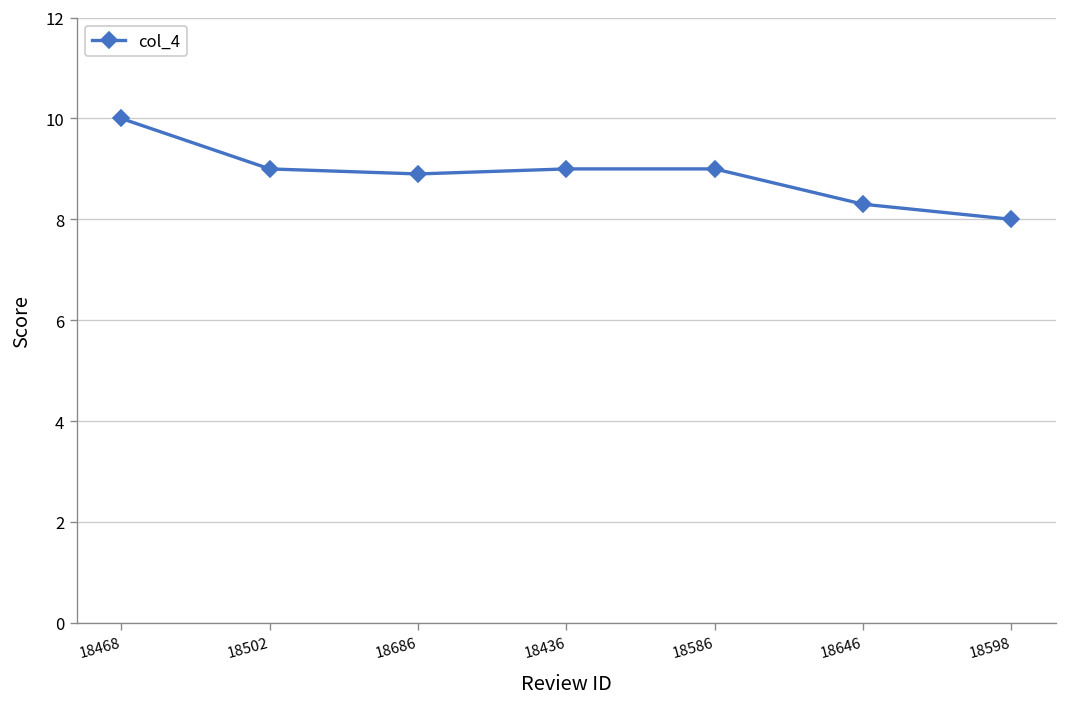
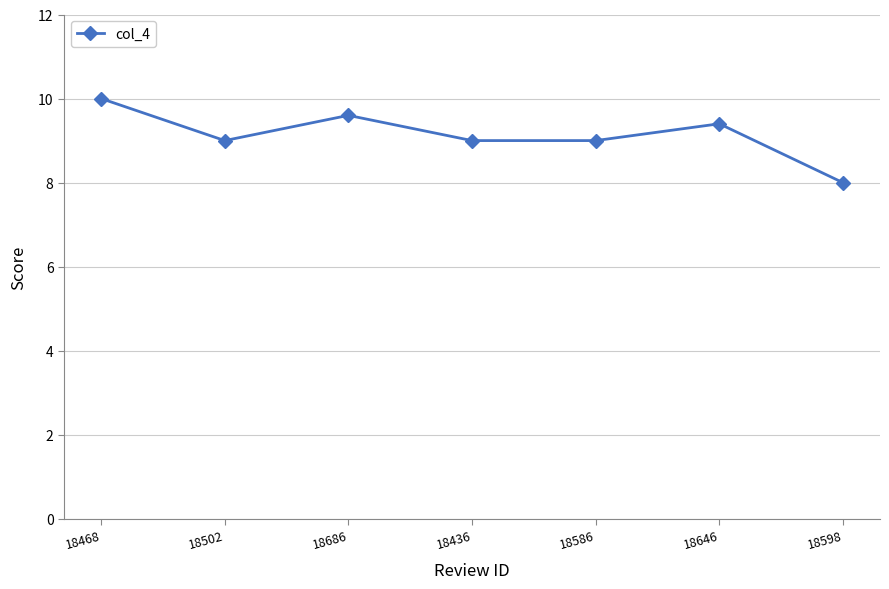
  {
    "18468": 10.0,
    "18502": 9.0,
-   "18686": 8.9,
+   "18686": 9.6,
    "18436": 9.0,
    "18586": 9.0,
-   "18646": 8.3,
+   "18646": 9.4,
    "18598": 8.0
  }
